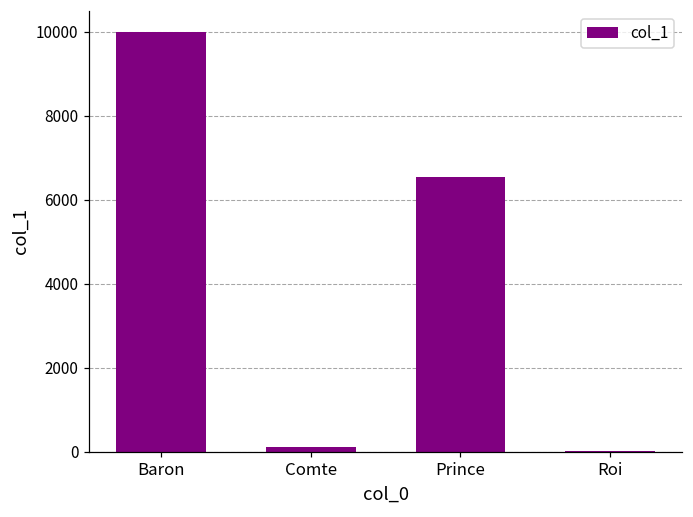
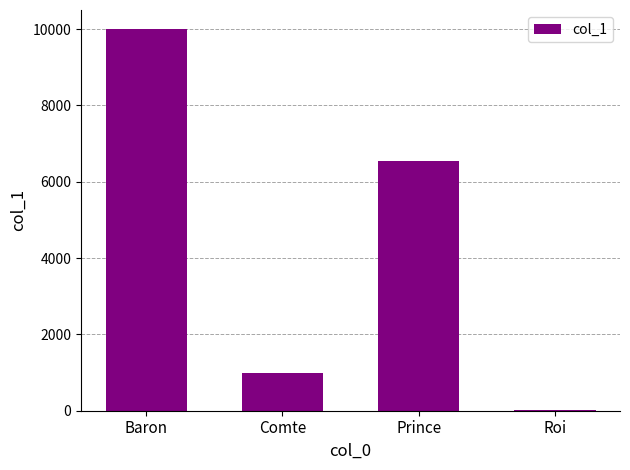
  {
    "Baron": 10000,
-   "Comte": 100,
+   "Comte": 1000,
    "Prince": 6600
  }
